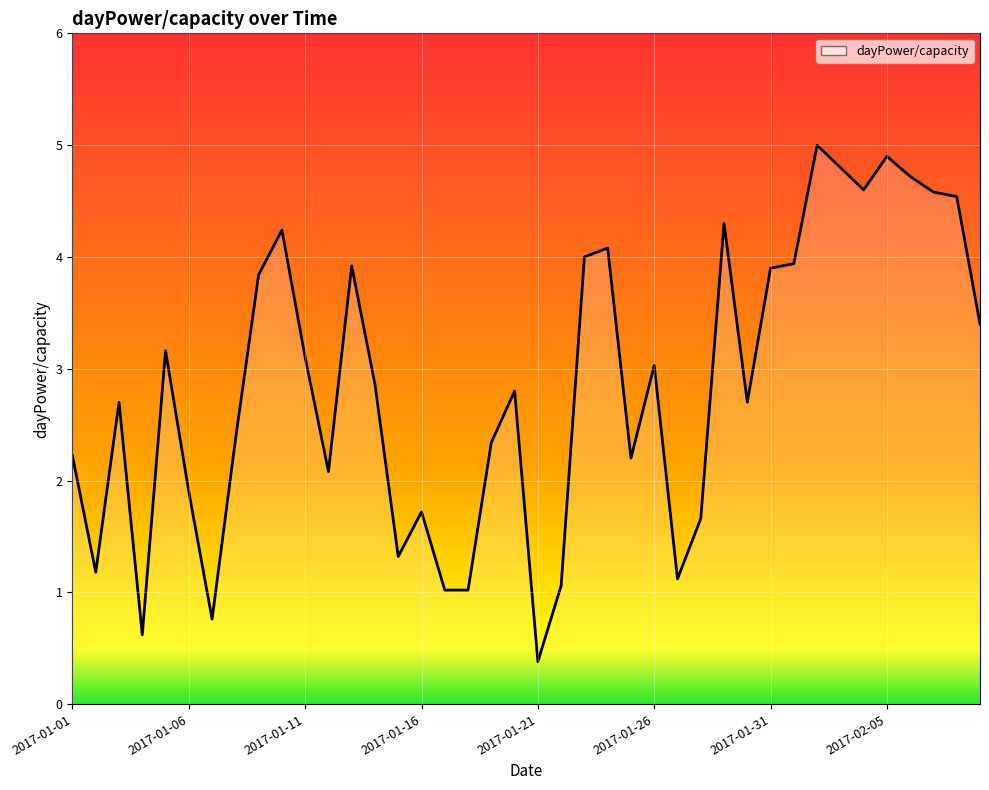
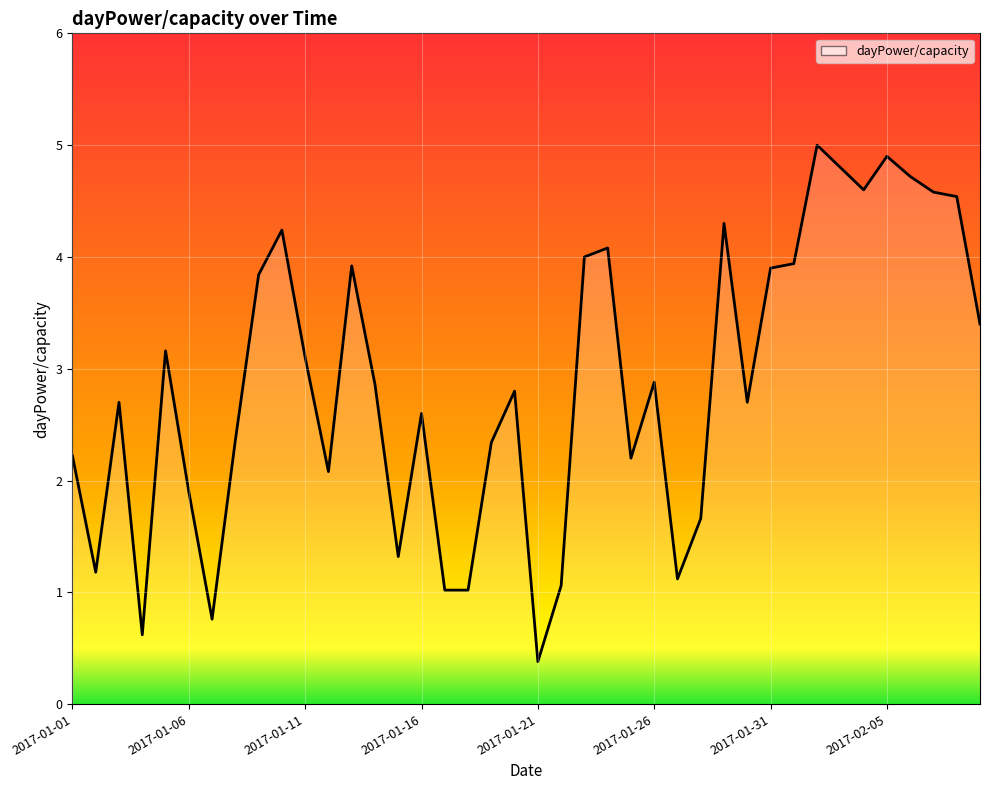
  {
    "2017-01-01": 2.22,
    "2017-01-06": 1.90,
    "2017-01-11": 3.10,
-   "2017-01-16": 1.72,
+   "2017-01-16": 2.60,
    "2017-01-21": 0.38,
-   "2017-01-26": 3.03,
+   "2017-01-26": 2.88,
    "2017-01-31": 3.90,
    "2017-02-05": 4.90
  }
